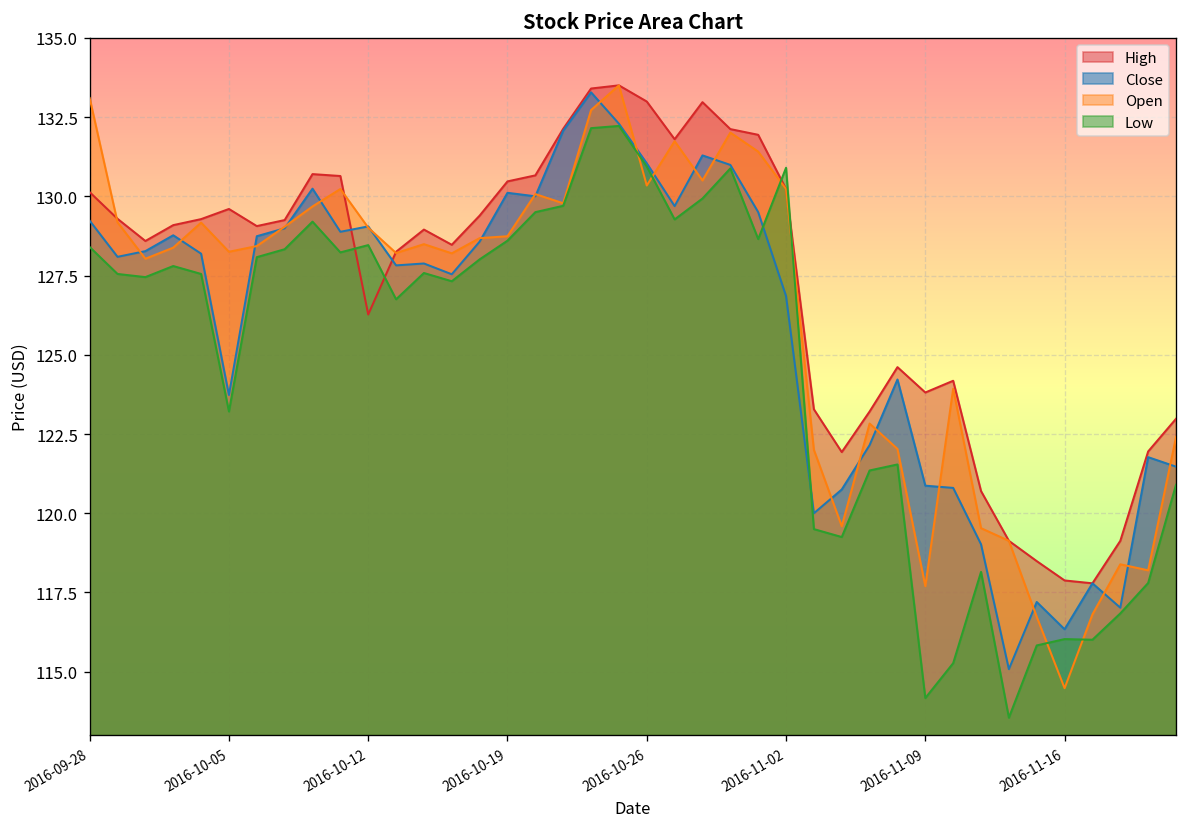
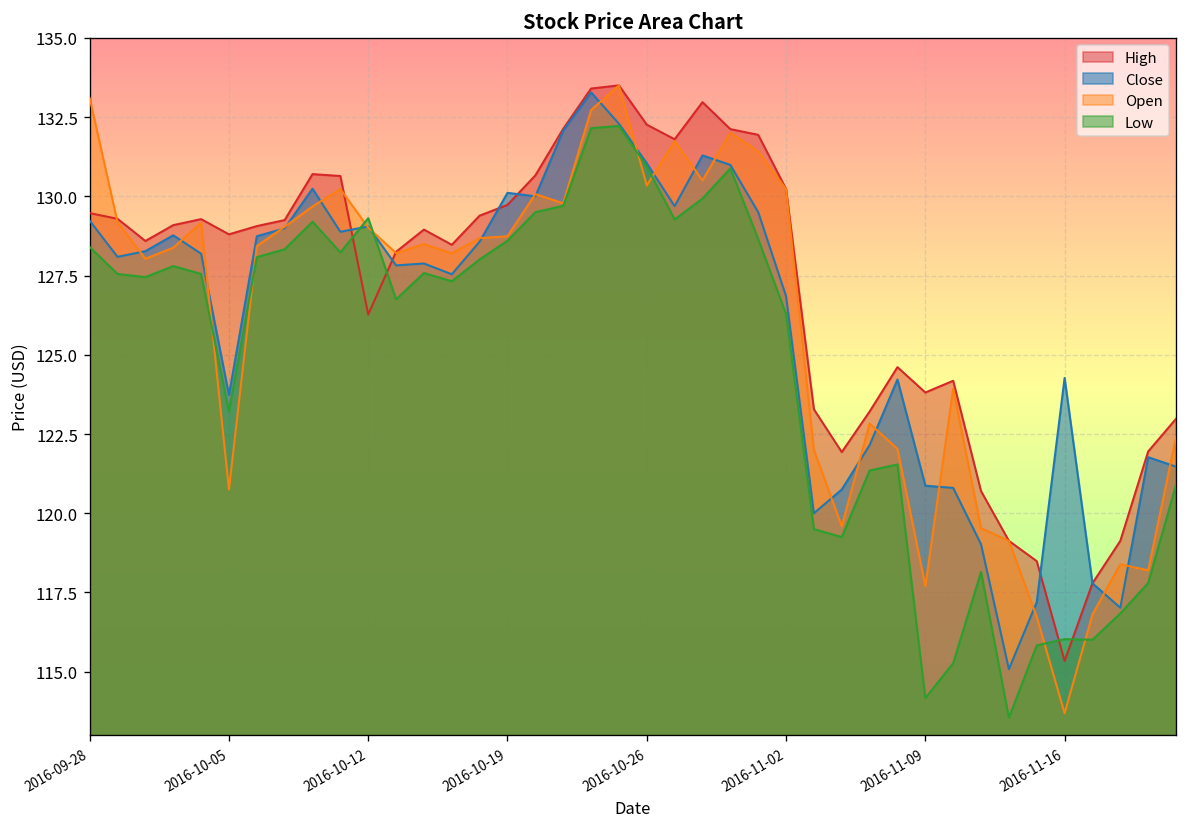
  {
    "High": {
-     "2016-09-28": 130.1,
-     "2016-10-05": 129.6,
+     "2016-09-28": 129.5,
+     "2016-10-05": 128.8,
      "2016-10-12": 126.3,
-     "2016-10-19": 130.5,
-     "2016-10-26": 133.0,
+     "2016-10-19": 129.7,
+     "2016-10-26": 132.3,
      "2016-11-09": 123.8,
-     "2016-11-16": 117.9
+     "2016-11-16": 115.3
    },
    "Close": {
      "2016-09-28": 129.2,
      "2016-10-05": 123.7,
      "2016-10-19": 130.1,
      "2016-10-26": 131.0,
      "2016-11-02": 126.9,
      "2016-11-09": 120.9,
-     "2016-11-16": 116.3
+     "2016-11-16": 124.3
    },
    "Open": {
      "2016-09-28": 133.1,
-     "2016-10-05": 128.3,
+     "2016-10-05": 120.8,
      "2016-10-19": 128.7,
      "2016-10-26": 130.3,
      "2016-11-09": 117.7,
-     "2016-11-16": 114.5
+     "2016-11-16": 113.7
    },
    "Low": {
      "2016-09-28": 128.4,
      "2016-10-05": 123.2,
-     "2016-10-12": 128.5,
+     "2016-10-12": 129.3,
      "2016-10-19": 128.6,
      "2016-10-26": 130.9,
-     "2016-11-02": 130.9,
+     "2016-11-02": 126.3,
      "2016-11-09": 114.2,
      "2016-11-16": 116.0
    }
  }
